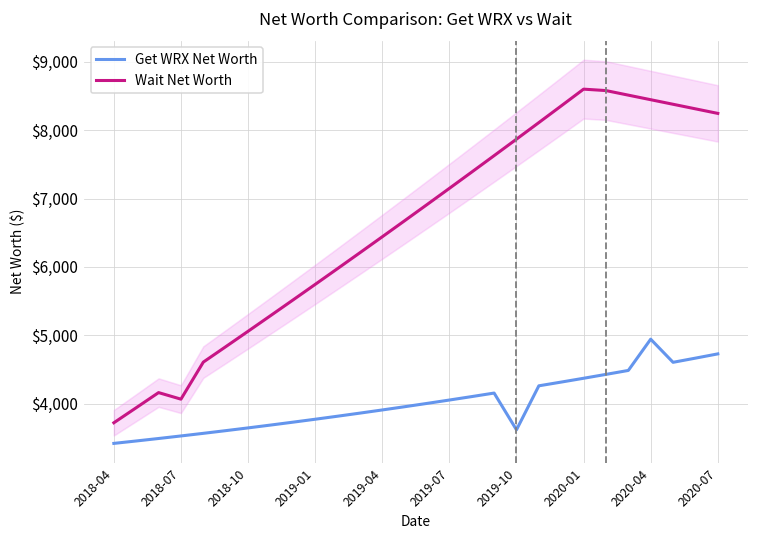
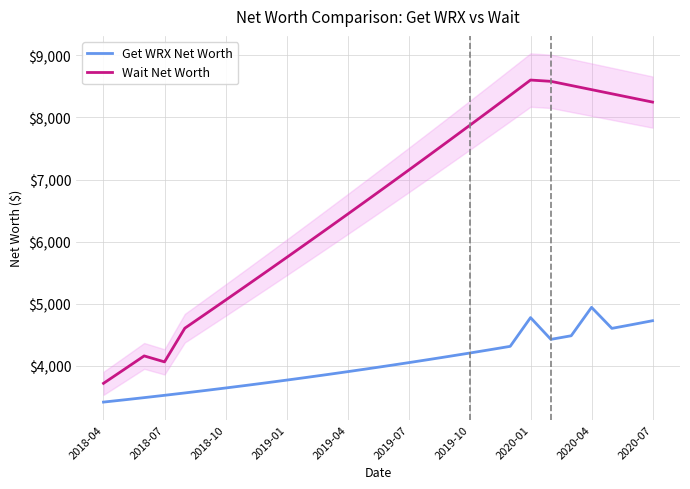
  {
    "Get WRX Net Worth": {
      "2018-04": "$3,400",
      "2018-07": "$3,500",
      "2018-10": "$3,600",
      "2019-01": "$3,800",
      "2019-04": "$3,900",
      "2019-07": "$4,100",
-     "2019-10": "$3,600",
-     "2020-01": "$4,400",
+     "2019-10": "$4,200",
+     "2020-01": "$4,800",
      "2020-04": "$4,900",
      "2020-07": "$4,700"
    },
    "Wait Net Worth": {
      "2018-04": "$3,700",
      "2018-07": "$4,100",
      "2018-10": "$5,100",
      "2019-01": "$5,700",
      "2019-04": "$6,400",
      "2019-07": "$7,100",
      "2019-10": "$7,900",
      "2020-01": "$8,600",
      "2020-04": "$8,400",
      "2020-07": "$8,200"
    }
  }
